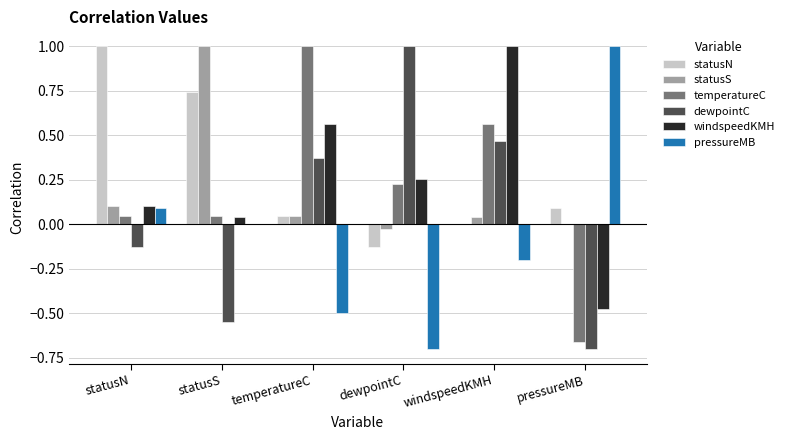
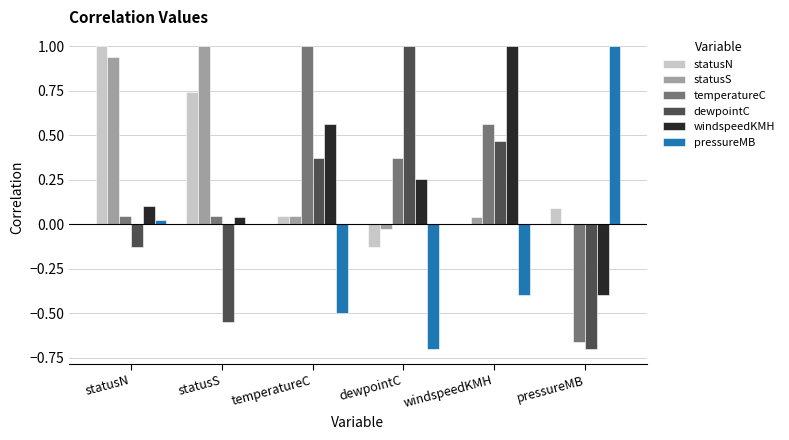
  {
    "statusN": {
      "statusN": 1.00,
      "statusS": 0.74,
      "temperatureC": 0.05,
      "dewpointC": -0.13,
      "pressureMB": 0.09
    },
    "statusS": {
-     "statusN": 0.10,
+     "statusN": 0.94,
      "statusS": 1.00,
      "temperatureC": 0.05,
      "dewpointC": -0.03,
      "windspeedKMH": 0.04
    },
    "temperatureC": {
      "statusN": 0.05,
      "statusS": 0.05,
      "temperatureC": 1.00,
-     "dewpointC": 0.23,
+     "dewpointC": 0.37,
      "windspeedKMH": 0.56,
      "pressureMB": -0.66
    },
    "dewpointC": {
      "statusN": -0.13,
      "statusS": -0.55,
      "temperatureC": 0.37,
      "dewpointC": 1.00,
      "windspeedKMH": 0.47,
      "pressureMB": -0.70
    },
    "windspeedKMH": {
      "statusN": 0.10,
      "statusS": 0.04,
      "temperatureC": 0.56,
      "dewpointC": 0.25,
      "windspeedKMH": 1.00,
-     "pressureMB": -0.48
+     "pressureMB": -0.40
    },
    "pressureMB": {
-     "statusN": 0.09,
+     "statusN": 0.03,
      "temperatureC": -0.50,
      "dewpointC": -0.70,
-     "windspeedKMH": -0.20,
+     "windspeedKMH": -0.40,
      "pressureMB": 1.00
    }
  }
